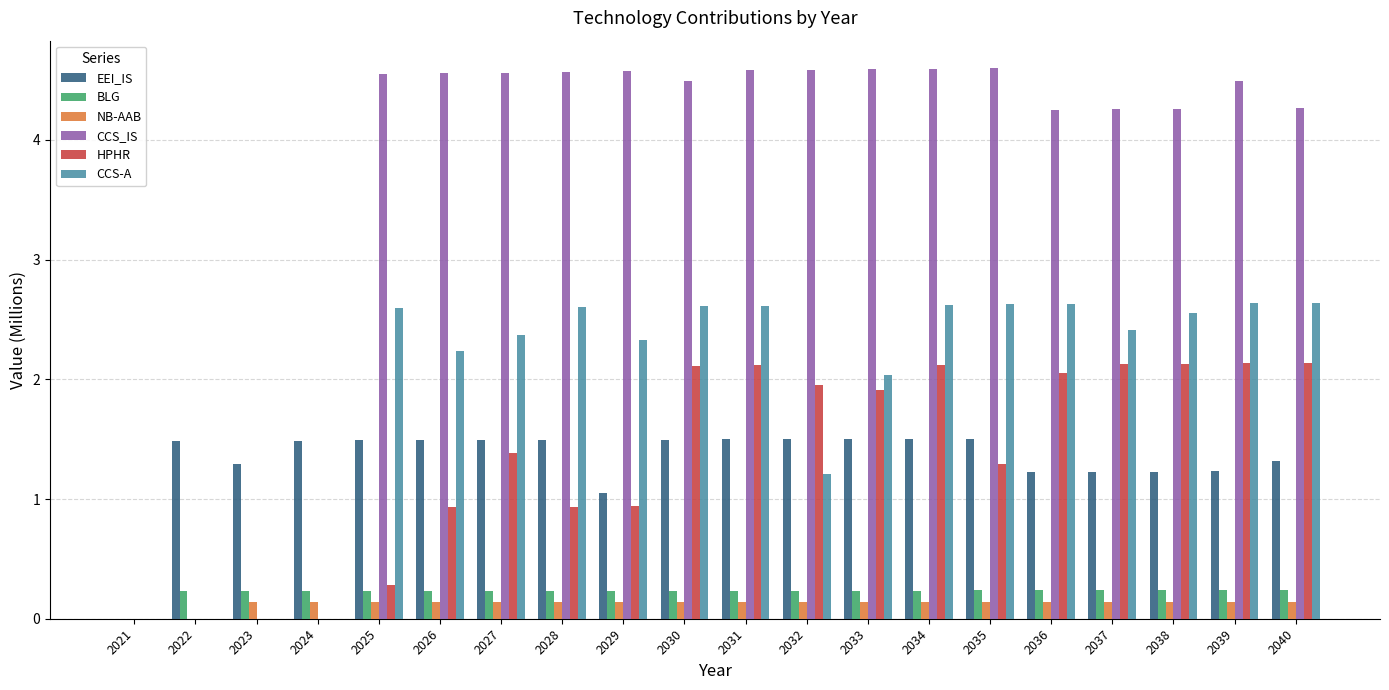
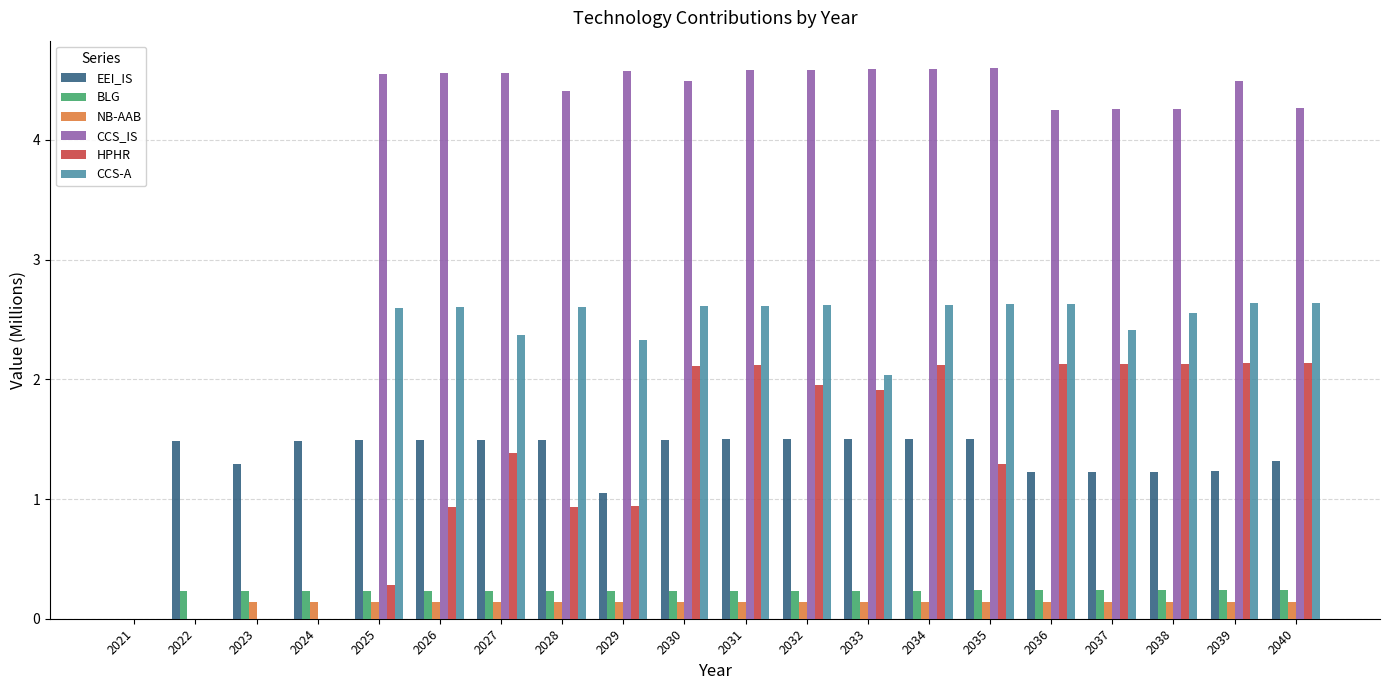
  {
    "EEI_IS": {
      "2021": 0.00,
      "2022": 1.48,
      "2023": 1.29,
      "2024": 1.49,
      "2025": 1.49,
      "2026": 1.49,
      "2027": 1.49,
      "2028": 1.49,
      "2029": 1.05,
      "2030": 1.50,
      "2031": 1.50,
      "2032": 1.50,
      "2033": 1.50,
      "2034": 1.50,
      "2035": 1.50,
      "2036": 1.23,
      "2037": 1.23,
      "2038": 1.23,
      "2039": 1.23,
      "2040": 1.32
    },
    "BLG": {
      "2021": 0.00,
      "2022": 0.23,
      "2023": 0.23,
      "2024": 0.23,
      "2025": 0.23,
      "2026": 0.23,
      "2027": 0.23,
      "2028": 0.23,
      "2029": 0.23,
      "2030": 0.23,
      "2031": 0.24,
      "2032": 0.24,
      "2033": 0.24,
      "2034": 0.24,
      "2035": 0.24,
      "2036": 0.24,
      "2037": 0.24,
      "2038": 0.24,
      "2039": 0.24,
      "2040": 0.24
    },
    "NB-AAB": {
      "2021": 0.00,
      "2022": 0.00,
      "2023": 0.14,
      "2024": 0.14,
      "2025": 0.14,
      "2026": 0.14,
      "2027": 0.14,
      "2028": 0.14,
      "2029": 0.14,
      "2030": 0.14,
      "2031": 0.14,
      "2032": 0.14,
      "2033": 0.14,
      "2034": 0.14,
      "2035": 0.14,
      "2036": 0.14,
      "2037": 0.14,
      "2038": 0.14,
      "2039": 0.14,
      "2040": 0.14
    },
    "CCS_IS": {
      "2021": 0.00,
      "2022": 0.00,
      "2023": 0.00,
      "2024": 0.00,
      "2025": 4.55,
      "2026": 4.56,
      "2027": 4.56,
-     "2028": 4.57,
+     "2028": 4.41,
      "2029": 4.57,
      "2030": 4.49,
      "2031": 4.58,
      "2032": 4.58,
      "2033": 4.59,
      "2034": 4.59,
      "2035": 4.60,
      "2036": 4.25,
      "2037": 4.26,
      "2038": 4.26,
      "2039": 4.49,
      "2040": 4.27
    },
    "HPHR": {
      "2021": 0.00,
      "2022": 0.00,
      "2023": 0.00,
      "2024": 0.00,
      "2025": 0.28,
      "2026": 0.94,
      "2027": 1.39,
      "2028": 0.94,
      "2029": 0.94,
      "2030": 2.11,
      "2031": 2.12,
      "2032": 1.95,
      "2033": 1.91,
      "2034": 2.12,
      "2035": 1.29,
-     "2036": 2.05,
+     "2036": 2.13,
      "2037": 2.13,
      "2038": 2.13,
      "2039": 2.13,
      "2040": 2.13
    },
    "CCS-A": {
      "2021": 0.00,
      "2022": 0.00,
      "2023": 0.00,
      "2024": 0.00,
      "2025": 2.60,
-     "2026": 2.24,
+     "2026": 2.60,
      "2027": 2.37,
      "2028": 2.61,
      "2029": 2.33,
      "2030": 2.61,
      "2031": 2.61,
-     "2032": 1.21,
+     "2032": 2.62,
      "2033": 2.04,
      "2034": 2.62,
      "2035": 2.63,
      "2036": 2.63,
      "2037": 2.41,
      "2038": 2.56,
      "2039": 2.64,
      "2040": 2.64
    }
  }
